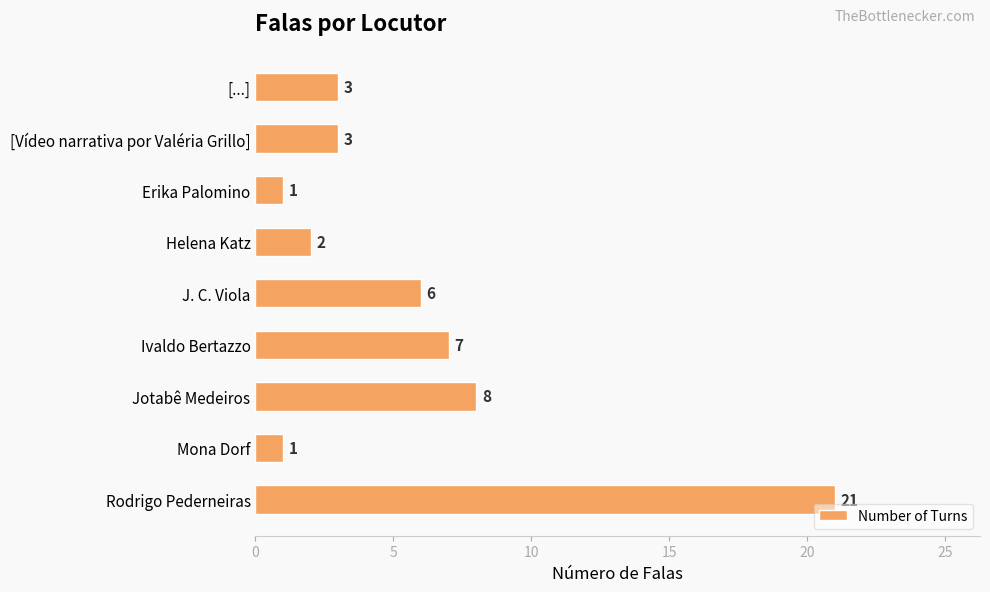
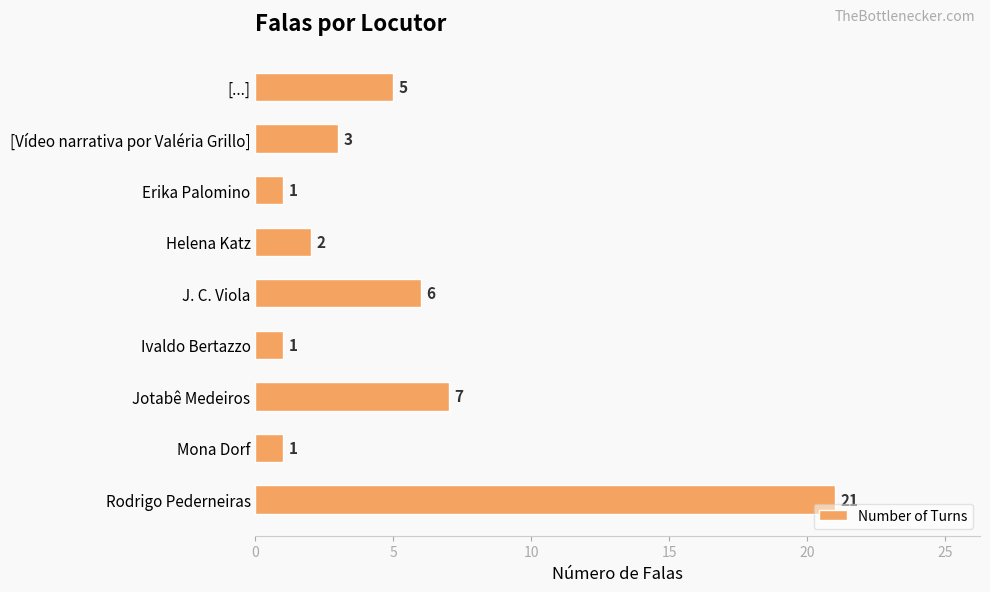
  {
-   "[...]": 3,
+   "[...]": 5,
    "[Vídeo narrativa por Valéria Grillo]": 3,
    "Erika Palomino": 1,
    "Helena Katz": 2,
    "J. C. Viola": 6,
-   "Ivaldo Bertazzo": 7,
-   "Jotabê Medeiros": 8,
+   "Ivaldo Bertazzo": 1,
+   "Jotabê Medeiros": 7,
    "Mona Dorf": 1
  }
